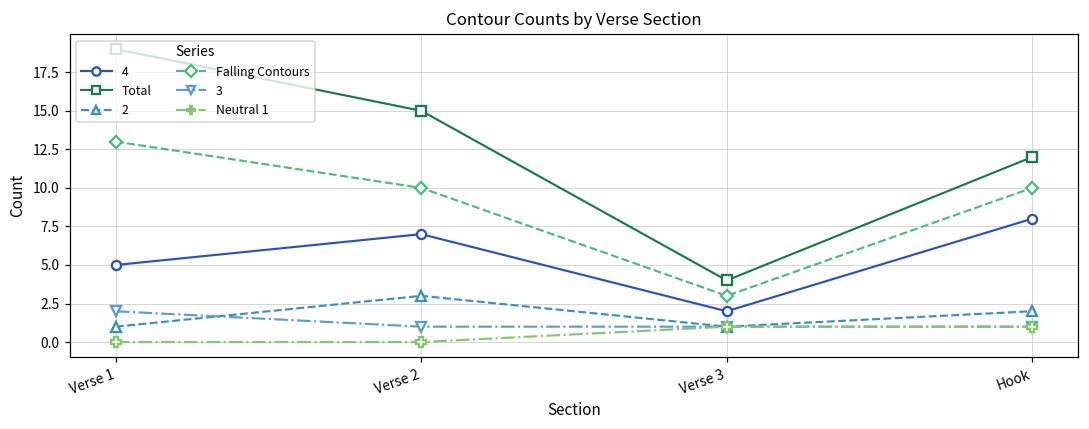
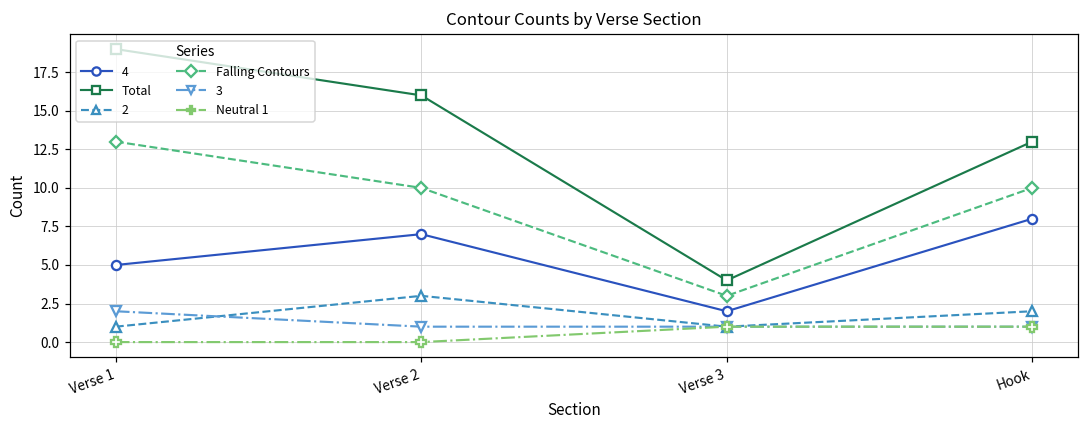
  {
    "4": {
      "Verse 1": 5,
      "Verse 2": 7,
      "Verse 3": 2,
      "Hook": 8
    },
    "Total": {
-     "Verse 2": 15,
+     "Verse 2": 16,
      "Verse 3": 4,
-     "Hook": 12
+     "Hook": 13
    }
  }
